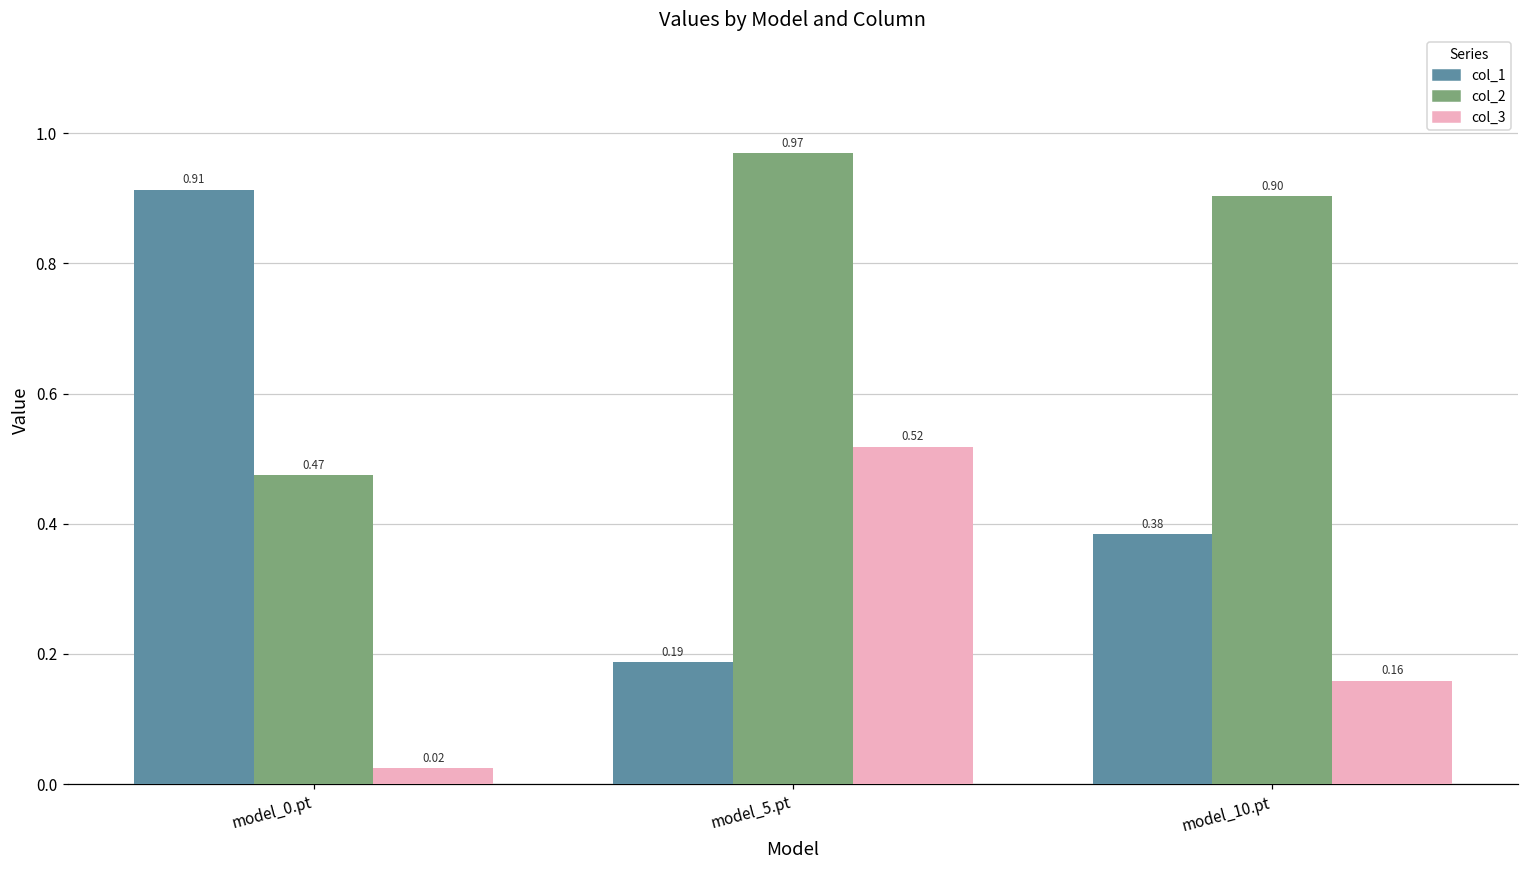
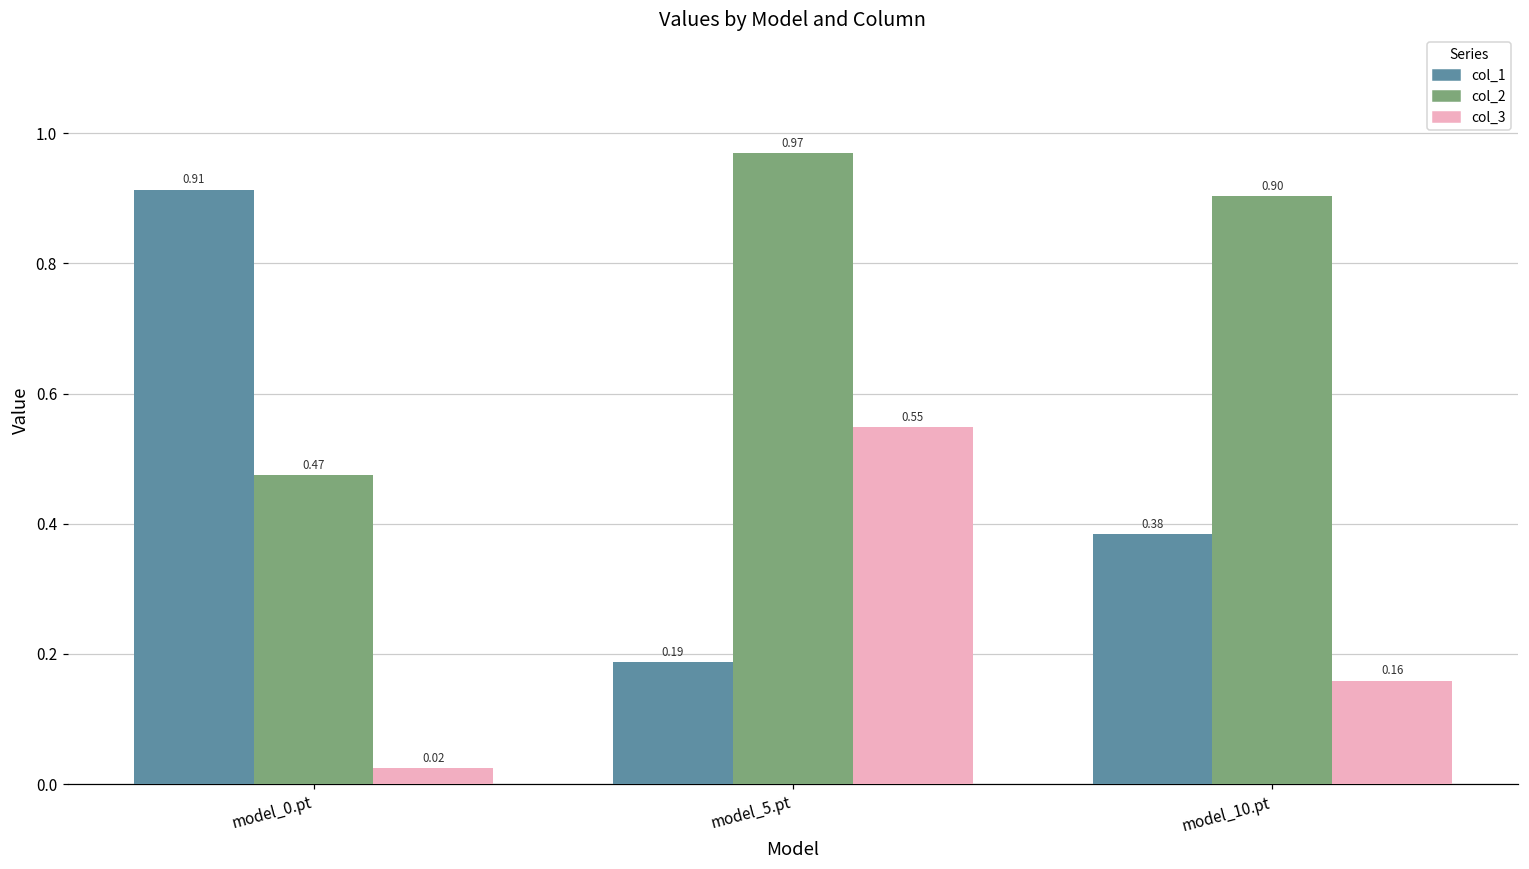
  {
    "col_3": {
      "model_0.pt": 0.02,
-     "model_5.pt": 0.52,
+     "model_5.pt": 0.55,
      "model_10.pt": 0.16
    }
  }
